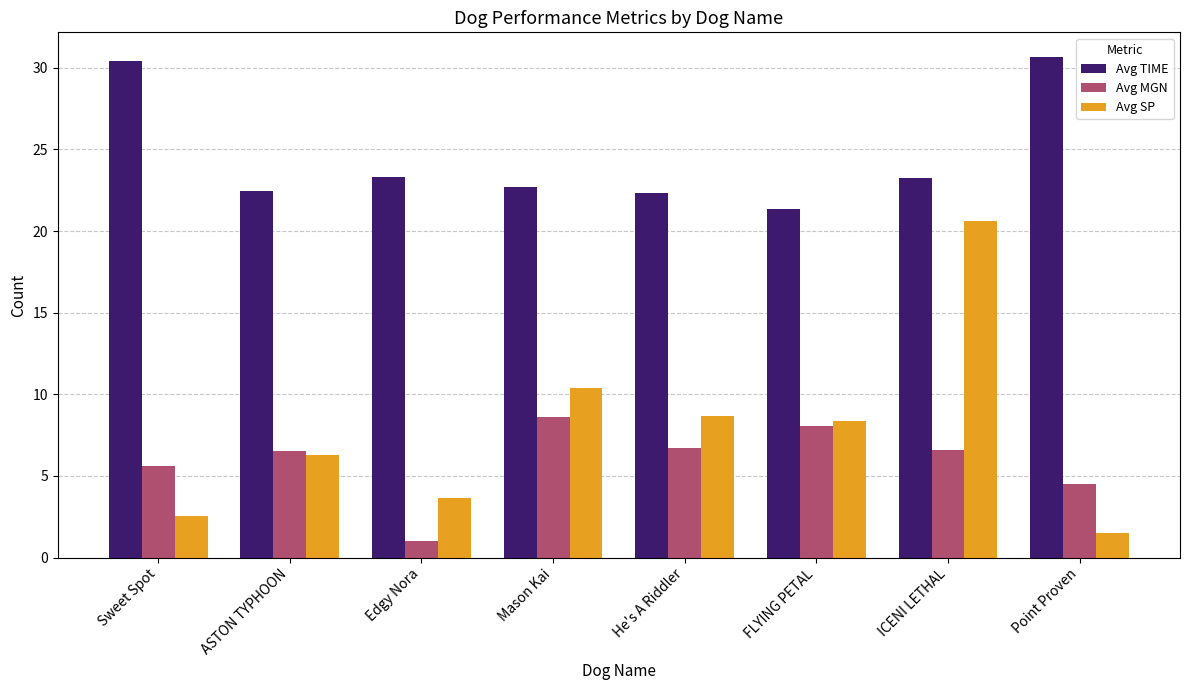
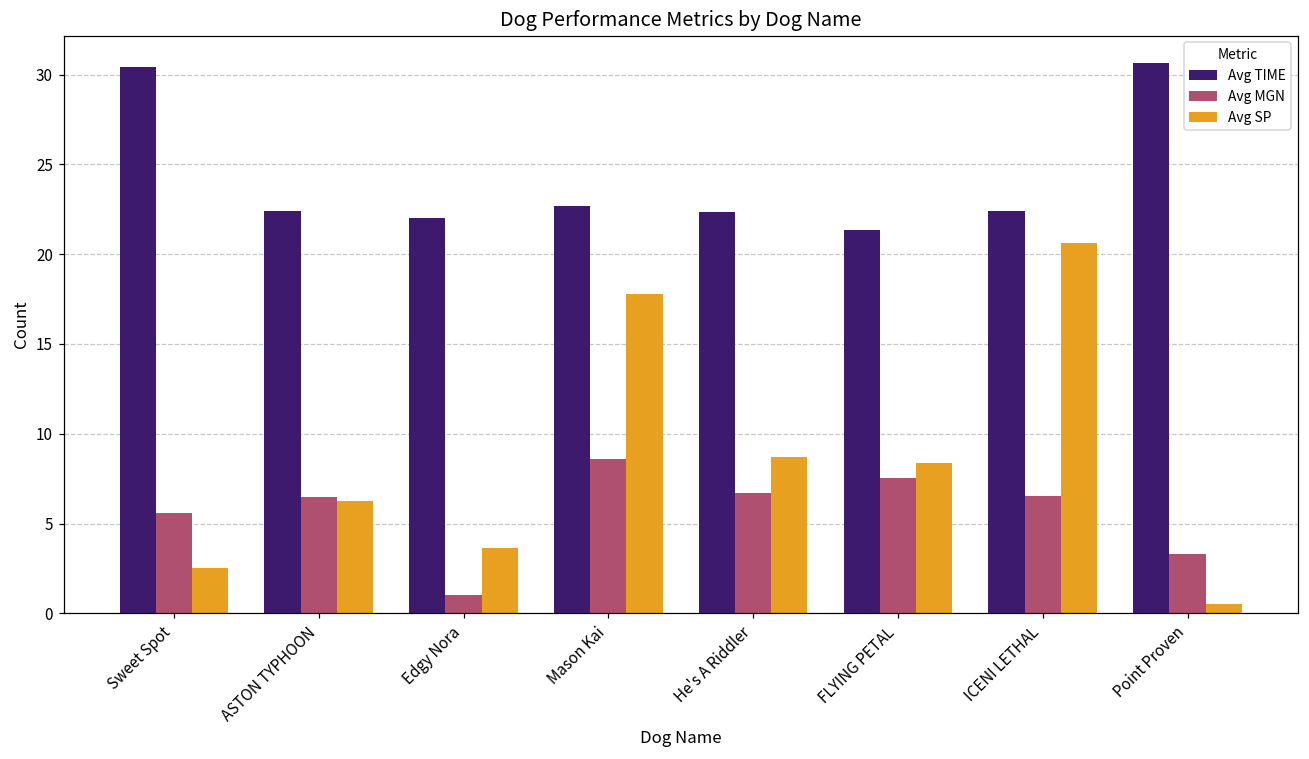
  {
    "Avg TIME": {
      "Sweet Spot": 30.4,
      "ASTON TYPHOON": 22.4,
-     "Edgy Nora": 23.3,
+     "Edgy Nora": 22.0,
      "Mason Kai": 22.7,
      "He's A Riddler": 22.4,
      "FLYING PETAL": 21.4,
-     "ICENI LETHAL": 23.3,
+     "ICENI LETHAL": 22.4,
      "Point Proven": 30.6
    },
    "Avg MGN": {
      "Sweet Spot": 5.6,
      "ASTON TYPHOON": 6.5,
      "Edgy Nora": 1.0,
      "Mason Kai": 8.6,
      "He's A Riddler": 6.7,
-     "FLYING PETAL": 8.0,
+     "FLYING PETAL": 7.5,
      "ICENI LETHAL": 6.6,
-     "Point Proven": 4.5
+     "Point Proven": 3.3
    },
    "Avg SP": {
      "Sweet Spot": 2.5,
      "ASTON TYPHOON": 6.3,
      "Edgy Nora": 3.6,
-     "Mason Kai": 10.4,
+     "Mason Kai": 17.8,
      "He's A Riddler": 8.7,
      "FLYING PETAL": 8.4,
      "ICENI LETHAL": 20.6,
-     "Point Proven": 1.5
+     "Point Proven": 0.5
    }
  }
